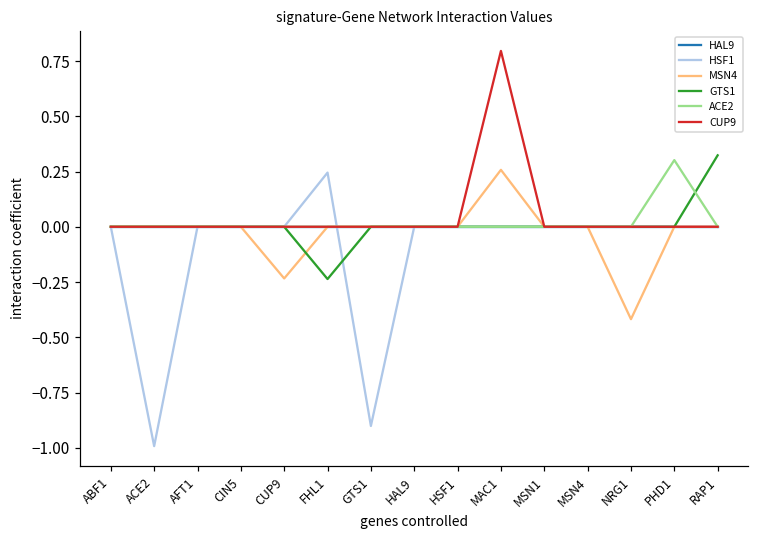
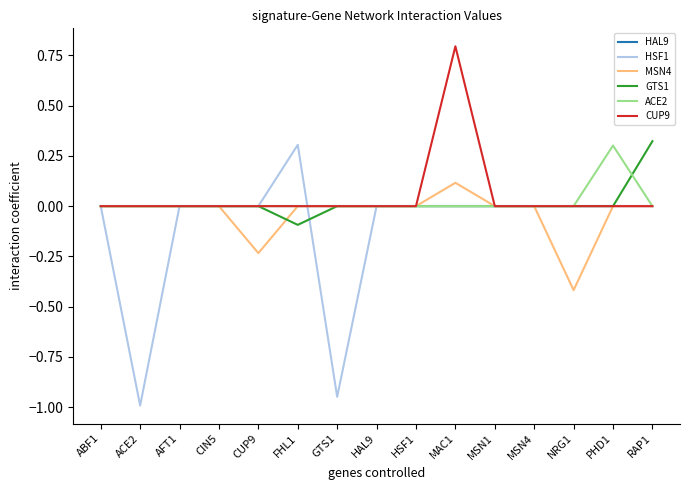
  {
    "HSF1": {
      "ACE2": -0.99,
-     "FHL1": 0.25,
-     "GTS1": -0.90
+     "FHL1": 0.31,
+     "GTS1": -0.95
    },
    "MSN4": {
      "CUP9": -0.23,
-     "MAC1": 0.26,
+     "MAC1": 0.12,
      "NRG1": -0.42
    },
    "GTS1": {
-     "FHL1": -0.24,
+     "FHL1": -0.09,
      "RAP1": 0.32
    },
    "ACE2": {
      "PHD1": 0.30
    },
    "CUP9": {
      "MAC1": 0.80
    }
  }
